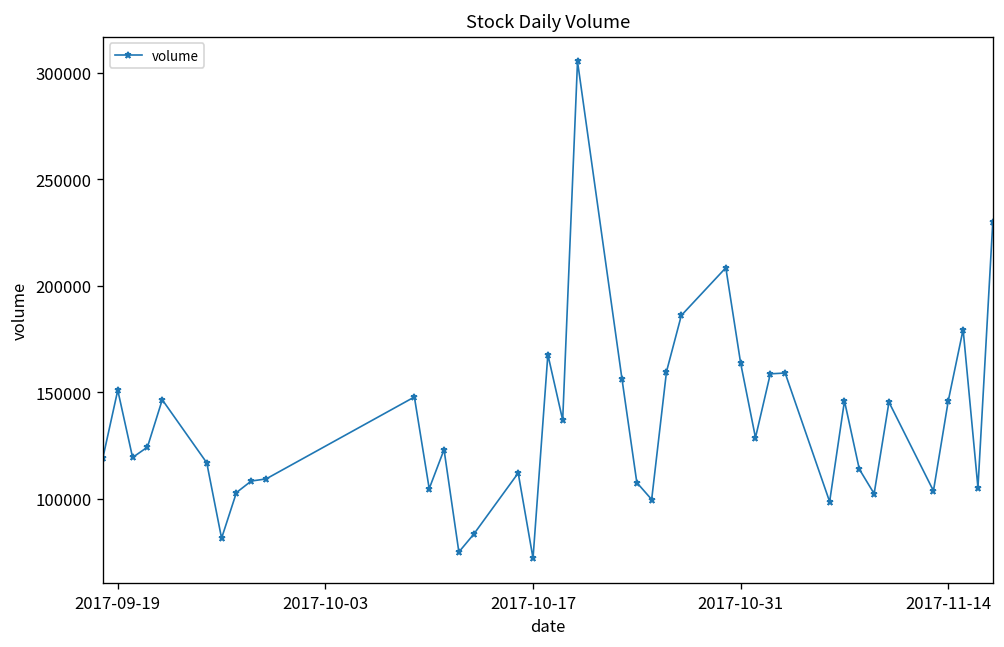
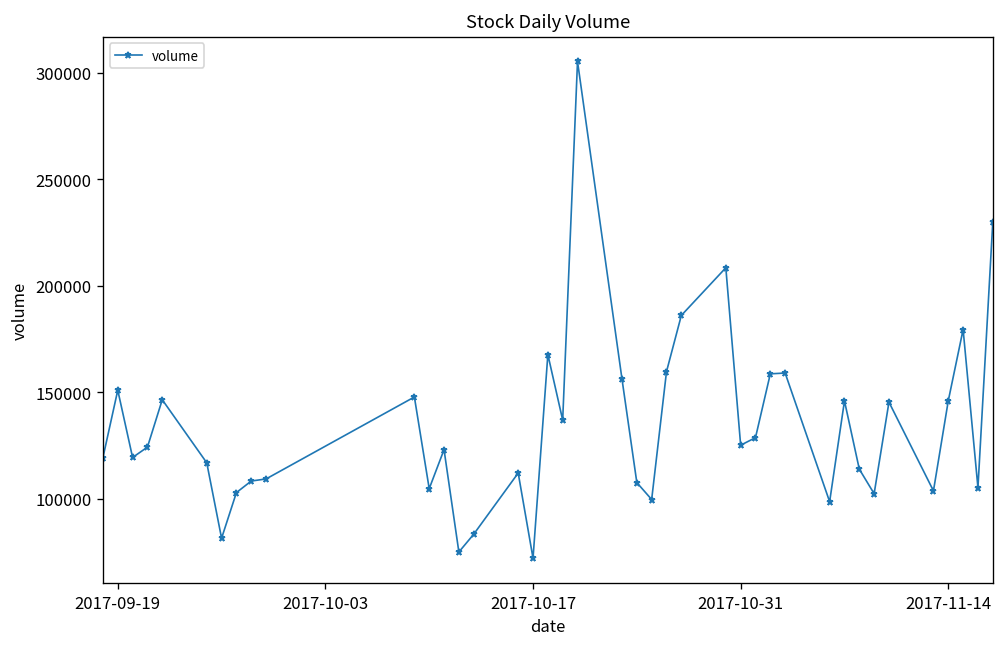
  {
    "2017-09-19": 151000,
    "2017-10-17": 72000,
-   "2017-10-31": 164000,
+   "2017-10-31": 125000,
    "2017-11-14": 146000
  }
